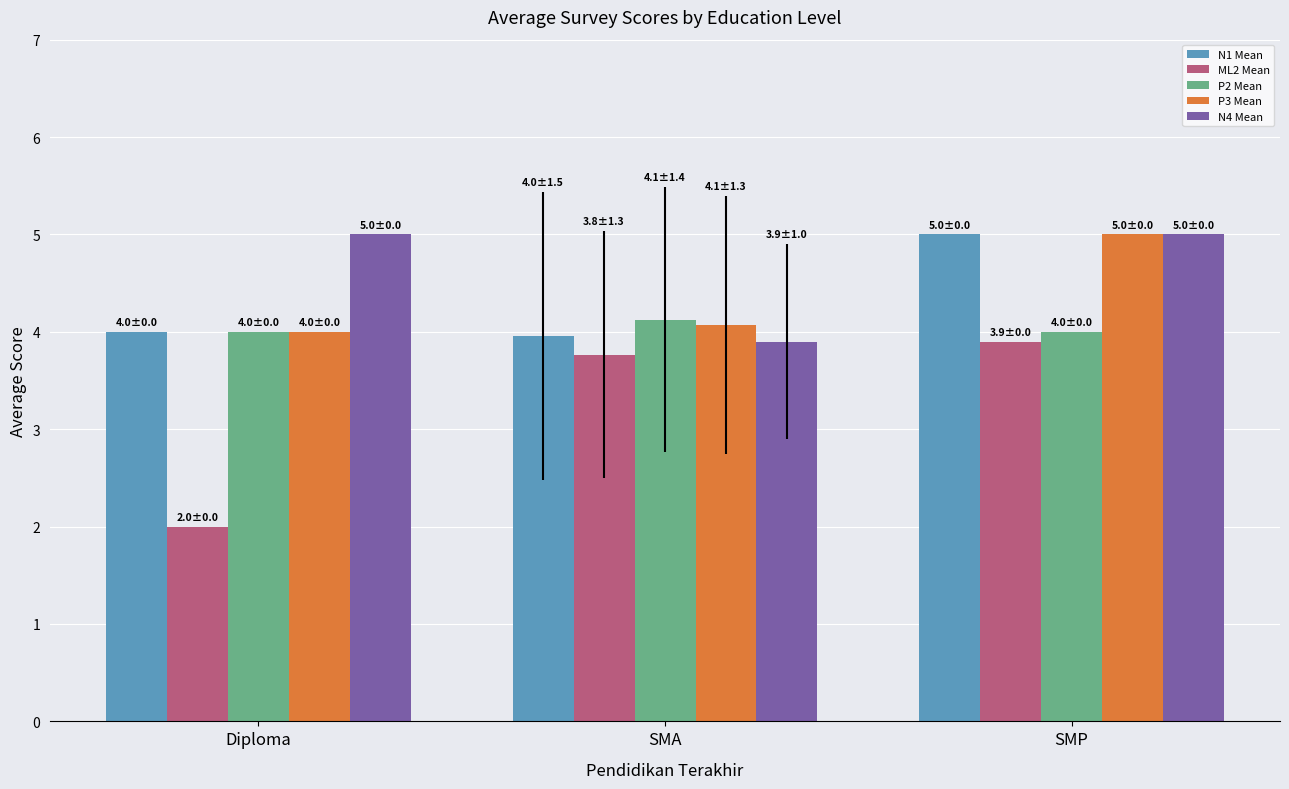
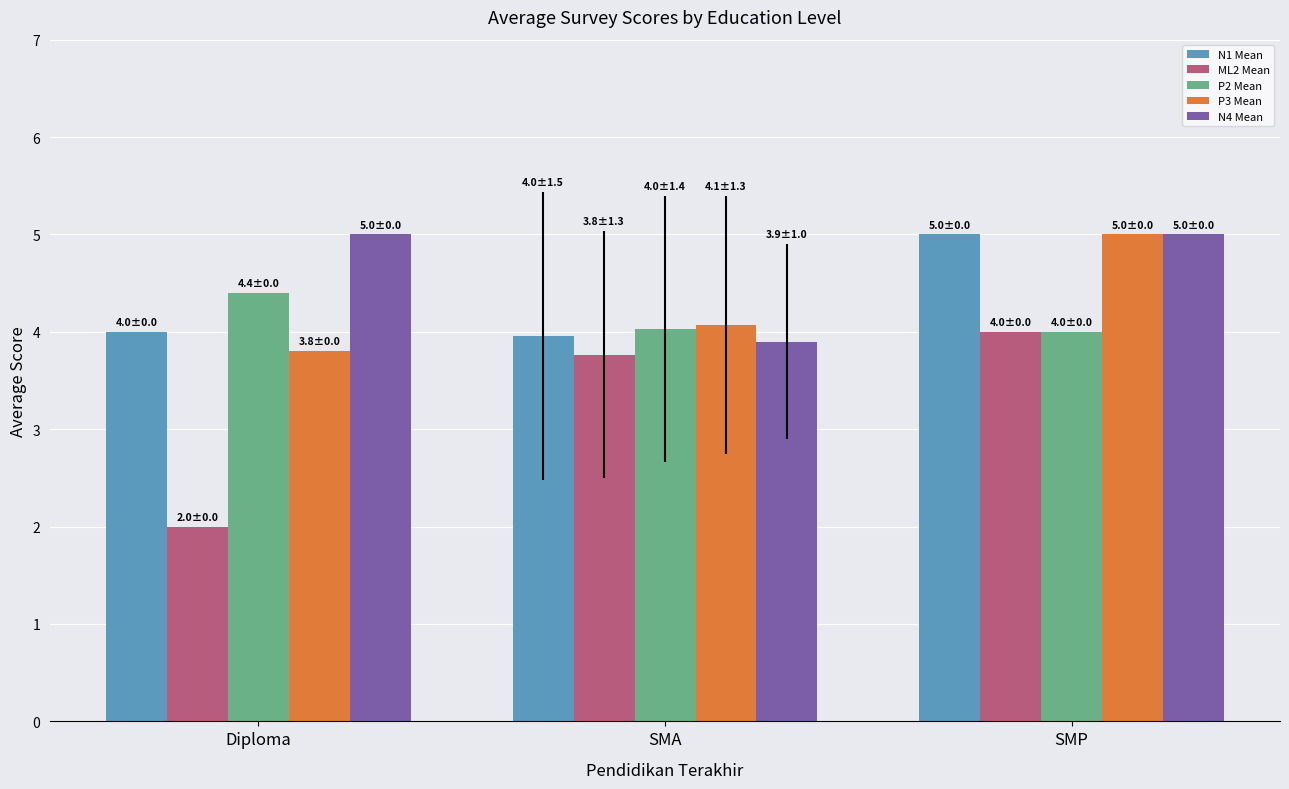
  {
    "N1 Mean": {
      "Diploma": "4.0±0.0",
      "SMP": "5.0±0.0"
    },
    "ML2 Mean": {
      "Diploma": "2.0±0.0",
-     "SMP": "3.9±0.0"
+     "SMP": "4.0±0.0"
    },
    "P2 Mean": {
-     "Diploma": "4.0±0.0",
-     "SMA": "4.1±1.4",
+     "Diploma": "4.4±0.0",
+     "SMA": "4.0±1.4",
      "SMP": "4.0±0.0"
    },
    "P3 Mean": {
-     "Diploma": "4.0±0.0",
+     "Diploma": "3.8±0.0",
      "SMP": "5.0±0.0"
    },
    "N4 Mean": {
      "Diploma": "5.0±0.0",
      "SMP": "5.0±0.0"
    }
  }
